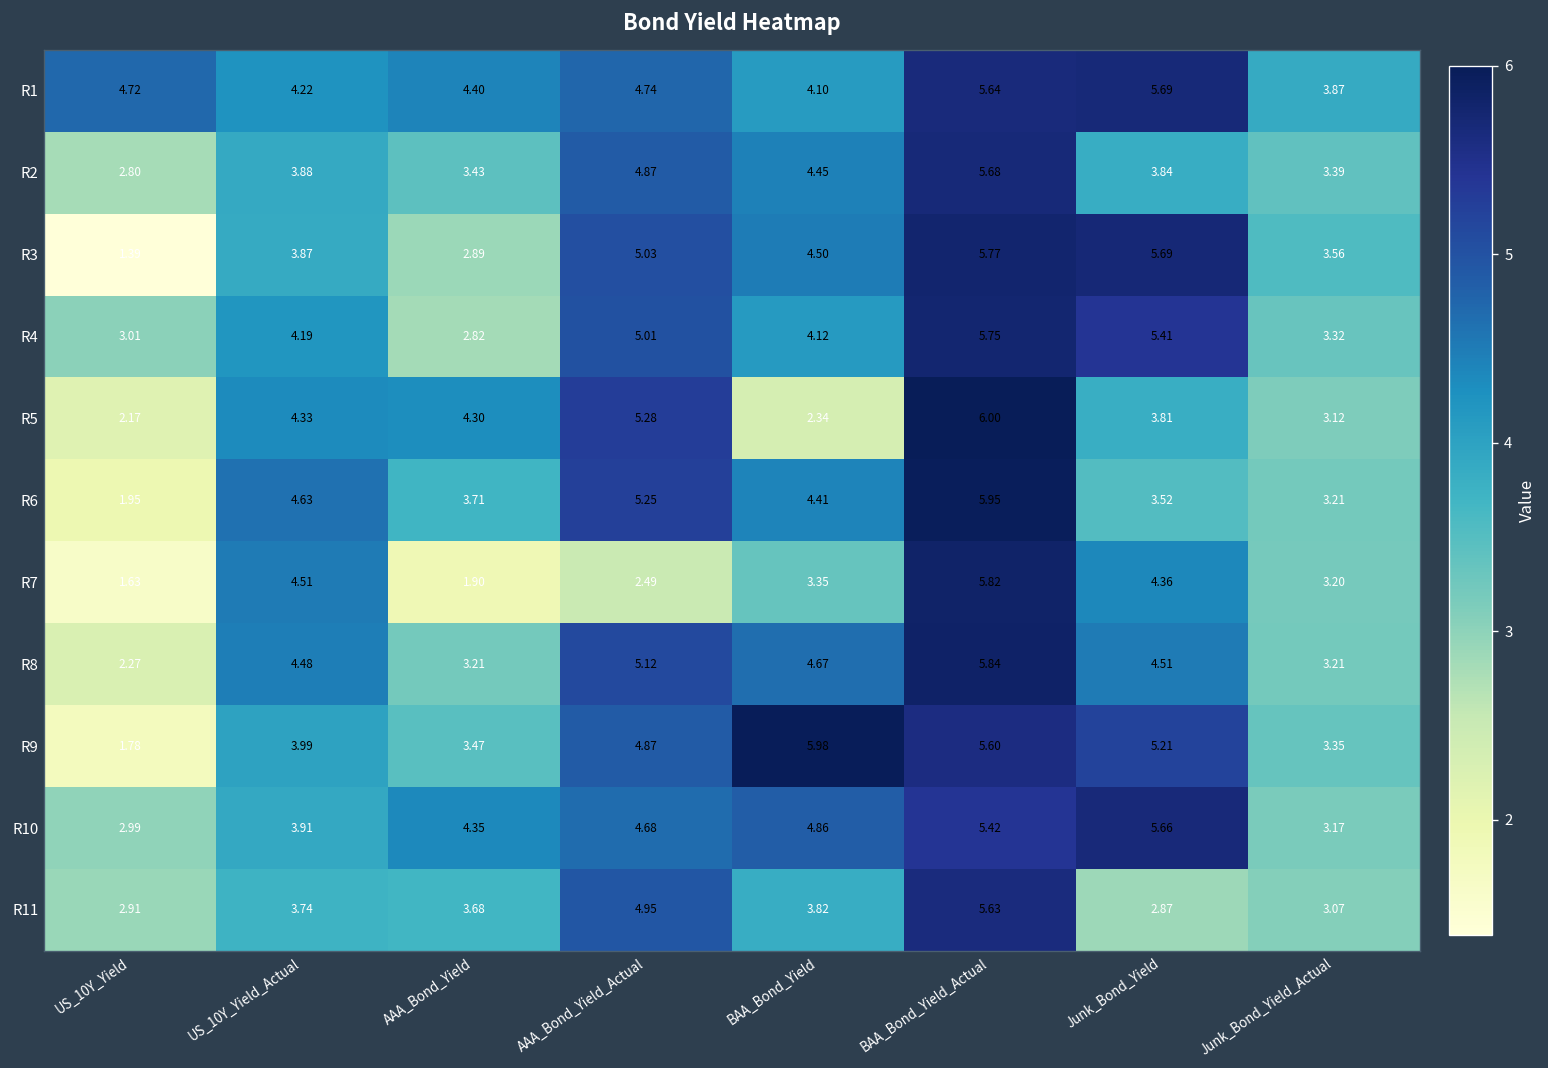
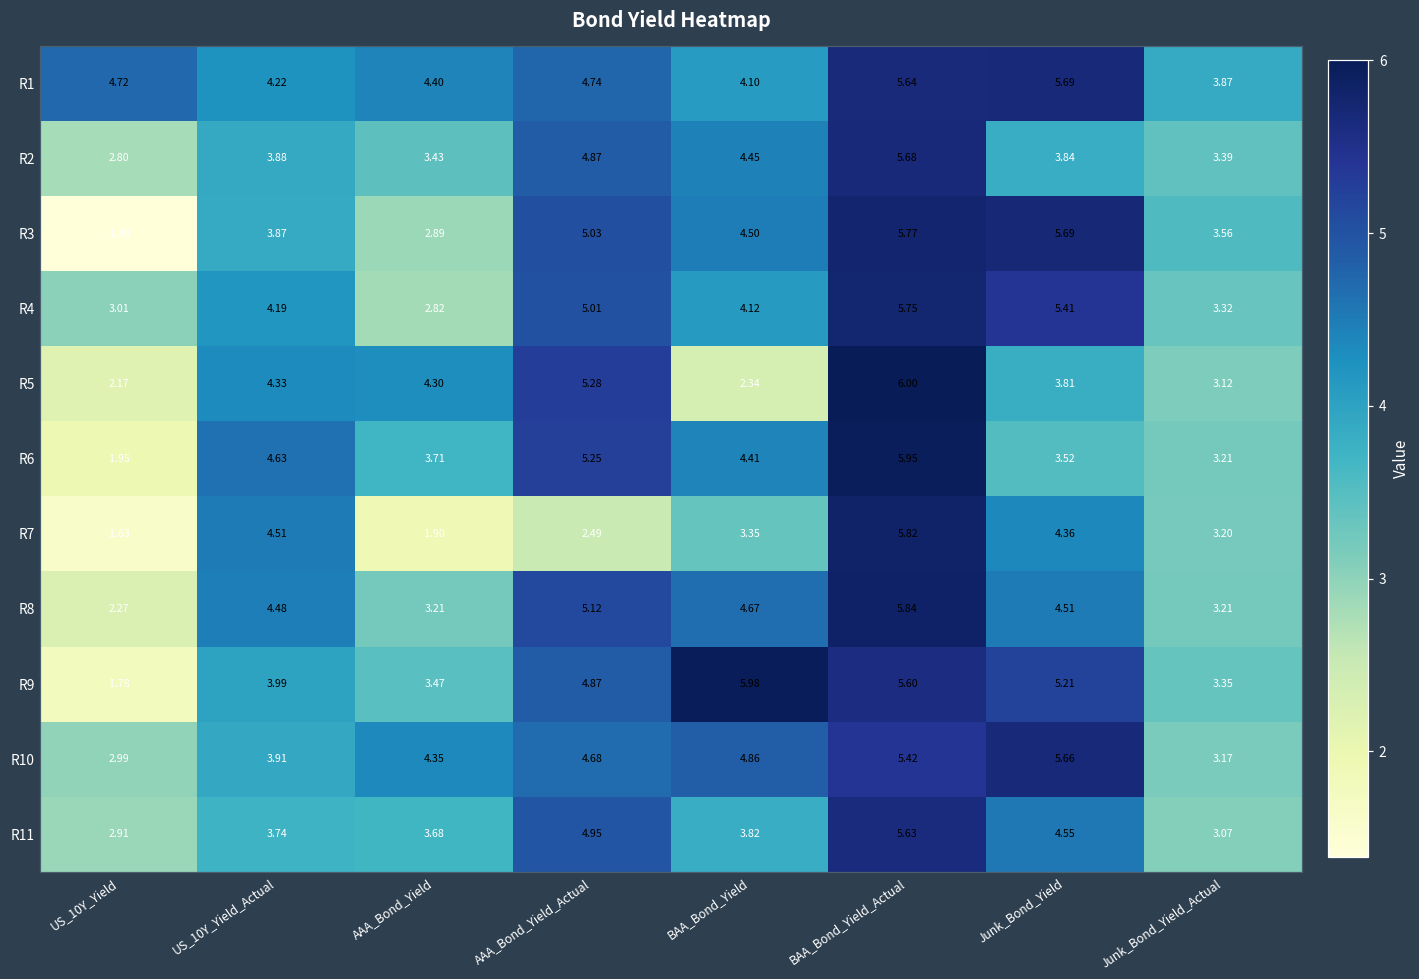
  {
    "R1": {
      "US_10Y_Yield": 4.72,
      "US_10Y_Yield_Actual": 4.22,
      "AAA_Bond_Yield": 4.40,
      "AAA_Bond_Yield_Actual": 4.74,
      "BAA_Bond_Yield": 4.10,
      "BAA_Bond_Yield_Actual": 5.64,
      "Junk_Bond_Yield": 5.69,
      "Junk_Bond_Yield_Actual": 3.87
    },
    "R2": {
      "US_10Y_Yield": 2.80,
      "US_10Y_Yield_Actual": 3.88,
      "AAA_Bond_Yield": 3.43,
      "AAA_Bond_Yield_Actual": 4.87,
      "BAA_Bond_Yield": 4.45,
      "BAA_Bond_Yield_Actual": 5.68,
      "Junk_Bond_Yield": 3.84,
      "Junk_Bond_Yield_Actual": 3.39
    },
    "R3": {
      "US_10Y_Yield_Actual": 3.87,
      "AAA_Bond_Yield": 2.89,
      "AAA_Bond_Yield_Actual": 5.03,
      "BAA_Bond_Yield": 4.50,
      "BAA_Bond_Yield_Actual": 5.77,
      "Junk_Bond_Yield": 5.69,
      "Junk_Bond_Yield_Actual": 3.56
    },
    "R4": {
      "US_10Y_Yield": 3.01,
      "US_10Y_Yield_Actual": 4.19,
      "AAA_Bond_Yield": 2.82,
      "AAA_Bond_Yield_Actual": 5.01,
      "BAA_Bond_Yield": 4.12,
      "BAA_Bond_Yield_Actual": 5.75,
      "Junk_Bond_Yield": 5.41,
      "Junk_Bond_Yield_Actual": 3.32
    },
    "R5": {
      "US_10Y_Yield": 2.17,
      "US_10Y_Yield_Actual": 4.33,
      "AAA_Bond_Yield": 4.30,
      "AAA_Bond_Yield_Actual": 5.28,
      "BAA_Bond_Yield": 2.34,
      "BAA_Bond_Yield_Actual": 6.00,
      "Junk_Bond_Yield": 3.81,
      "Junk_Bond_Yield_Actual": 3.12
    },
    "R6": {
      "US_10Y_Yield": 1.95,
      "US_10Y_Yield_Actual": 4.63,
      "AAA_Bond_Yield": 3.71,
      "AAA_Bond_Yield_Actual": 5.25,
      "BAA_Bond_Yield": 4.41,
      "BAA_Bond_Yield_Actual": 5.95,
      "Junk_Bond_Yield": 3.52,
      "Junk_Bond_Yield_Actual": 3.21
    },
    "R7": {
      "US_10Y_Yield": 1.63,
      "US_10Y_Yield_Actual": 4.51,
      "AAA_Bond_Yield": 1.90,
      "AAA_Bond_Yield_Actual": 2.49,
      "BAA_Bond_Yield": 3.35,
      "BAA_Bond_Yield_Actual": 5.82,
      "Junk_Bond_Yield": 4.36,
      "Junk_Bond_Yield_Actual": 3.20
    },
    "R8": {
      "US_10Y_Yield": 2.27,
      "US_10Y_Yield_Actual": 4.48,
      "AAA_Bond_Yield": 3.21,
      "AAA_Bond_Yield_Actual": 5.12,
      "BAA_Bond_Yield": 4.67,
      "BAA_Bond_Yield_Actual": 5.84,
      "Junk_Bond_Yield": 4.51,
      "Junk_Bond_Yield_Actual": 3.21
    },
    "R9": {
      "US_10Y_Yield": 1.78,
      "US_10Y_Yield_Actual": 3.99,
      "AAA_Bond_Yield": 3.47,
      "AAA_Bond_Yield_Actual": 4.87,
      "BAA_Bond_Yield": 5.98,
      "BAA_Bond_Yield_Actual": 5.60,
      "Junk_Bond_Yield": 5.21,
      "Junk_Bond_Yield_Actual": 3.35
    },
    "R10": {
      "US_10Y_Yield": 2.99,
      "US_10Y_Yield_Actual": 3.91,
      "AAA_Bond_Yield": 4.35,
      "AAA_Bond_Yield_Actual": 4.68,
      "BAA_Bond_Yield": 4.86,
      "BAA_Bond_Yield_Actual": 5.42,
      "Junk_Bond_Yield": 5.66,
      "Junk_Bond_Yield_Actual": 3.17
    },
    "R11": {
      "US_10Y_Yield": 2.91,
      "US_10Y_Yield_Actual": 3.74,
      "AAA_Bond_Yield": 3.68,
      "AAA_Bond_Yield_Actual": 4.95,
      "BAA_Bond_Yield": 3.82,
      "BAA_Bond_Yield_Actual": 5.63,
-     "Junk_Bond_Yield": 2.87,
+     "Junk_Bond_Yield": 4.55,
      "Junk_Bond_Yield_Actual": 3.07
    }
  }
